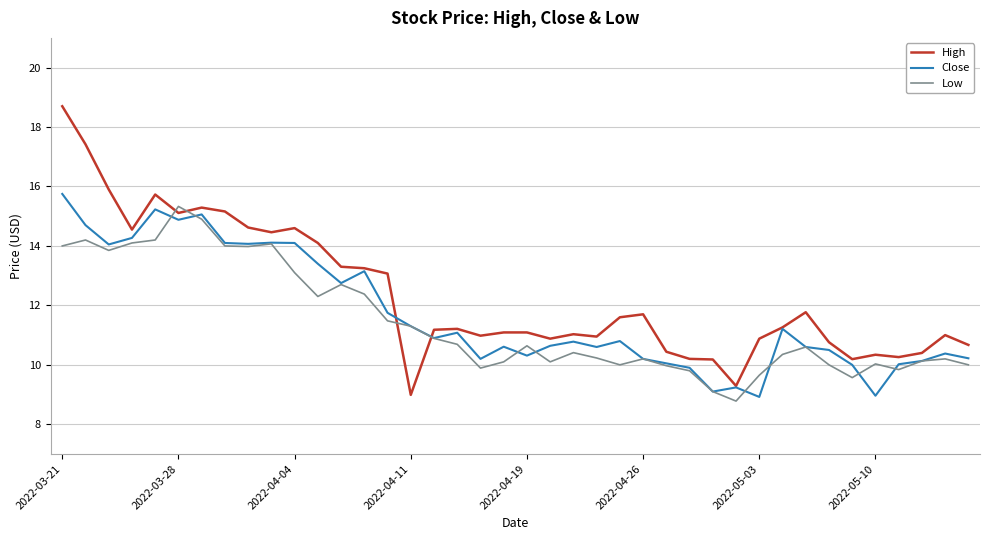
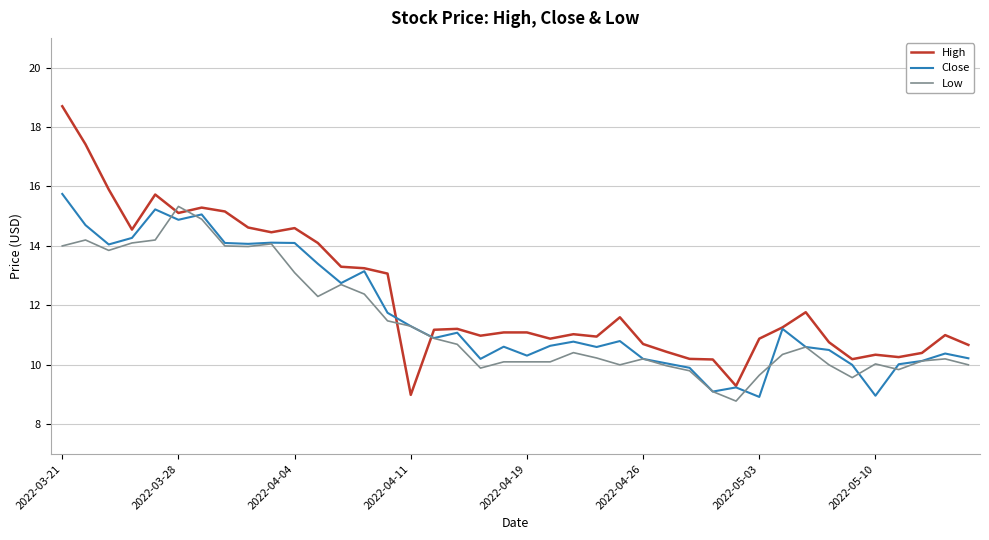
  {
    "High": {
      "2022-03-21": 18.7,
      "2022-03-28": 15.1,
      "2022-04-04": 14.6,
      "2022-04-11": 9.0,
      "2022-04-19": 11.1,
-     "2022-04-26": 11.7,
+     "2022-04-26": 10.7,
      "2022-05-03": 10.9,
      "2022-05-10": 10.3
    },
    "Close": {
      "2022-03-21": 15.8,
      "2022-03-28": 14.9,
      "2022-04-04": 14.1,
      "2022-04-19": 10.3,
      "2022-05-03": 8.9,
      "2022-05-10": 9.0
    },
    "Low": {
      "2022-03-21": 14.0,
      "2022-03-28": 15.3,
      "2022-04-04": 13.1,
-     "2022-04-19": 10.6,
+     "2022-04-19": 10.1,
      "2022-05-03": 9.7,
      "2022-05-10": 10.0
    }
  }
